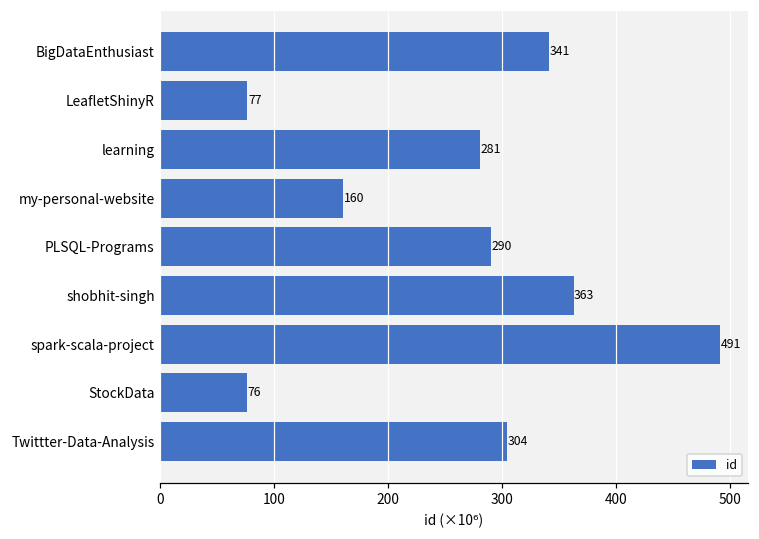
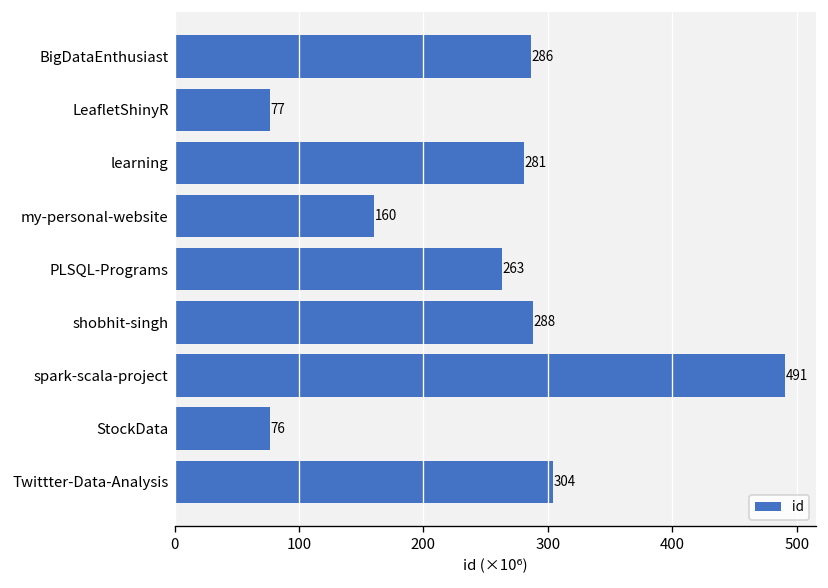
  {
-   "BigDataEnthusiast": 341,
+   "BigDataEnthusiast": 286,
    "LeafletShinyR": 77,
    "learning": 281,
    "my-personal-website": 160,
-   "PLSQL-Programs": 290,
-   "shobhit-singh": 363,
+   "PLSQL-Programs": 263,
+   "shobhit-singh": 288,
    "spark-scala-project": 491,
    "StockData": 76,
    "Twittter-Data-Analysis": 304
  }
